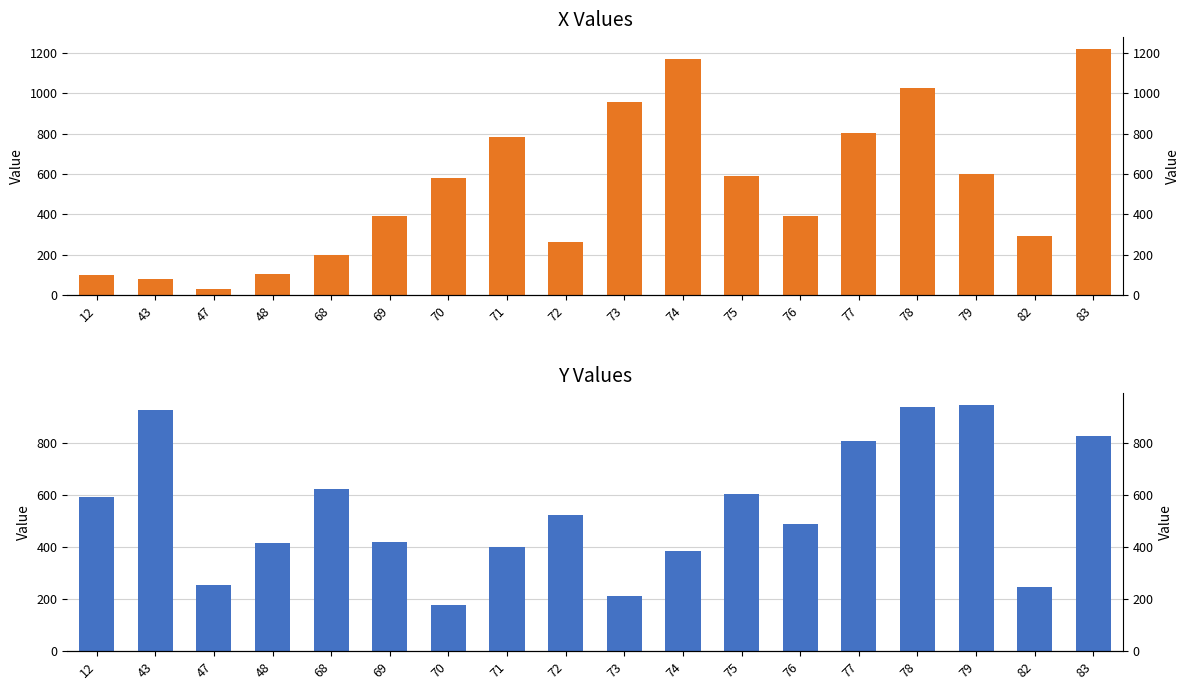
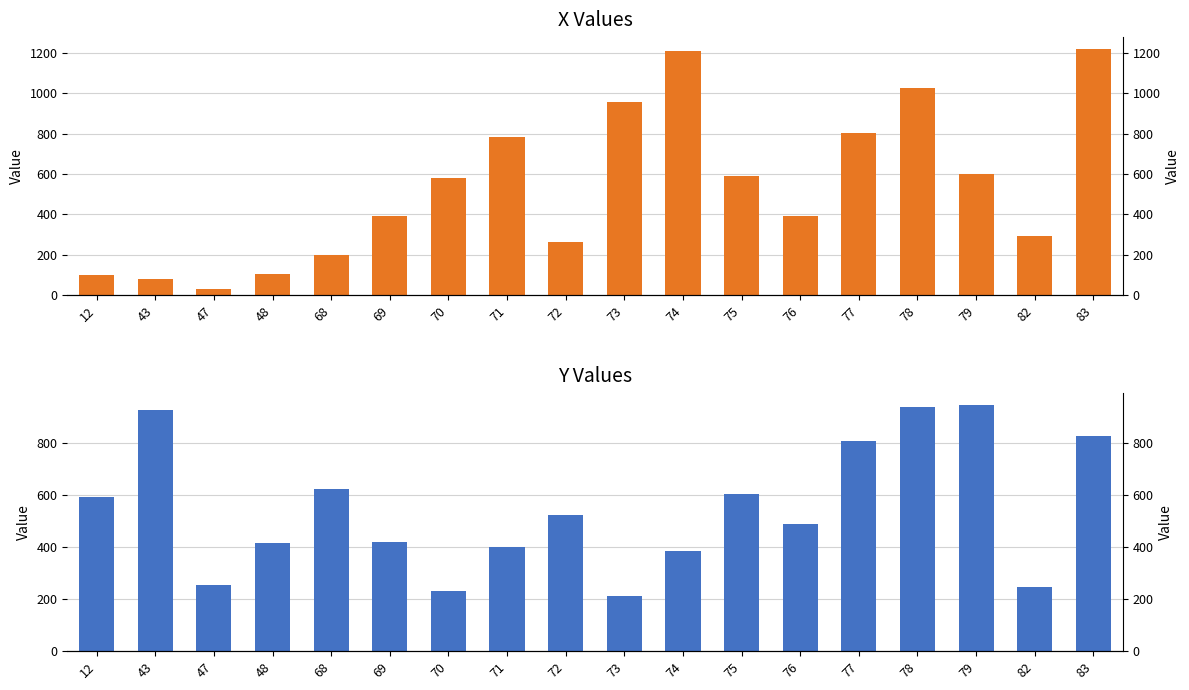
  {
    "X Values": {
      "12": 100,
      "43": 80,
      "47": 30,
      "48": 110,
      "68": 200,
      "69": 390,
      "70": 580,
      "71": 780,
      "72": 270,
      "73": 960,
-     "74": 1170,
+     "74": 1210,
      "75": 590,
      "76": 390,
      "77": 800,
      "78": 1020,
      "79": 600,
      "82": 290,
      "83": 1220
    },
    "Y Values": {
      "12": 600,
      "43": 930,
      "47": 260,
      "48": 420,
      "68": 620,
      "69": 420,
-     "70": 180,
+     "70": 230,
      "71": 400,
      "72": 530,
      "73": 210,
      "74": 390,
      "75": 600,
      "76": 490,
      "77": 810,
      "78": 940,
      "79": 950,
      "82": 250,
      "83": 830
    }
  }
